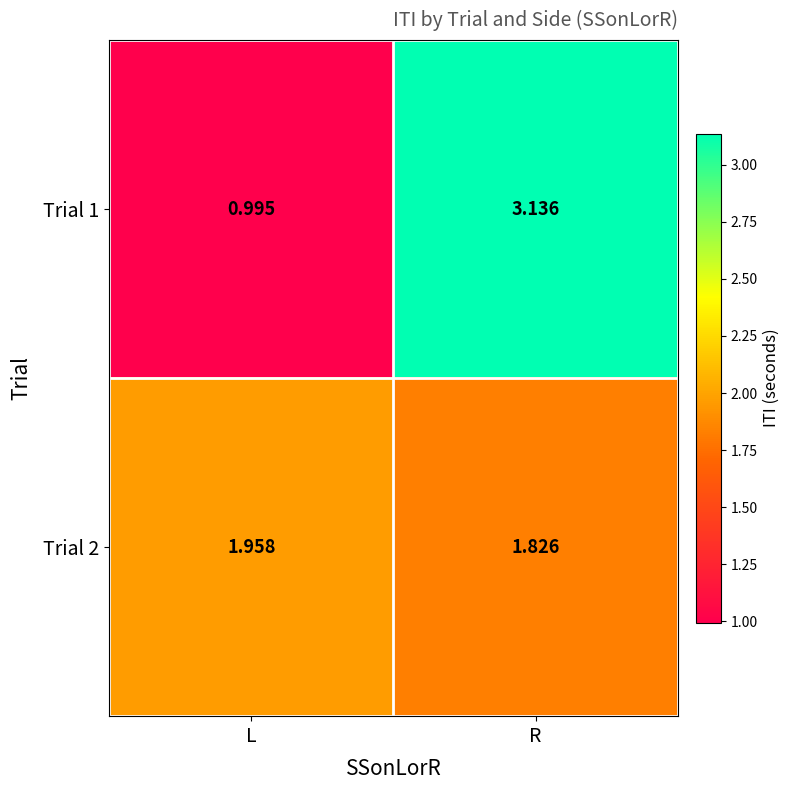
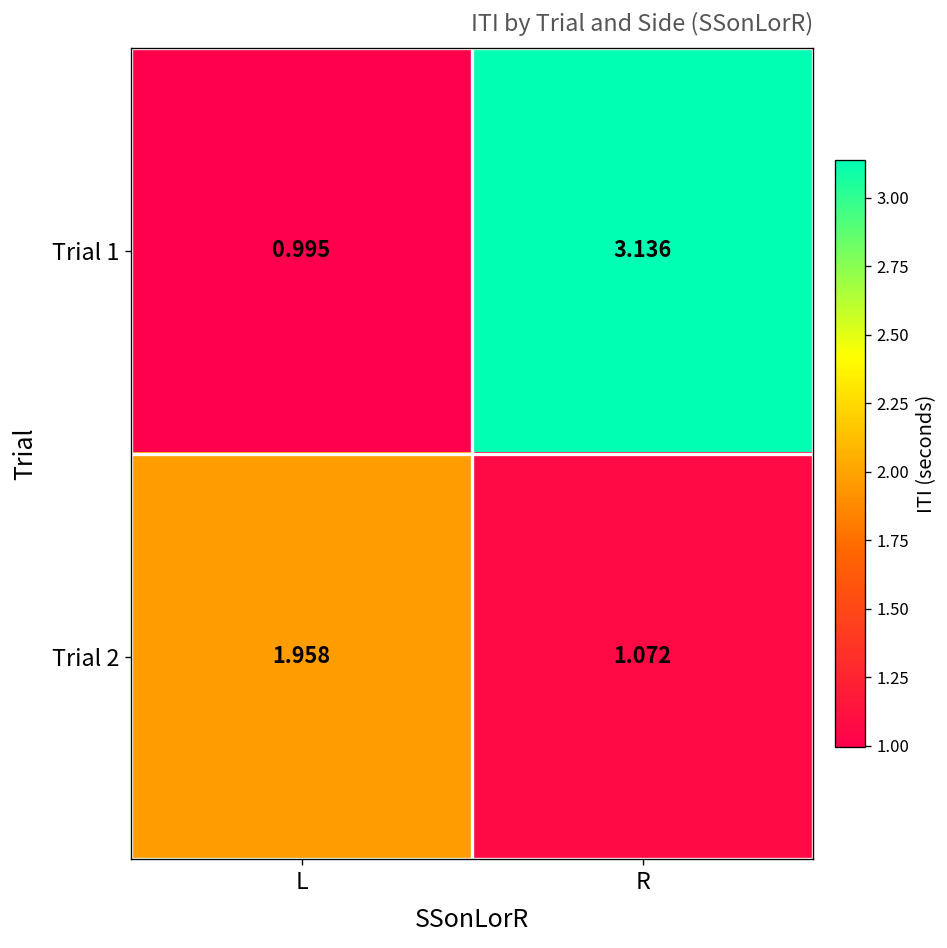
  {
    "Trial 1": {
      "L": 0.995,
      "R": 3.136
    },
    "Trial 2": {
      "L": 1.958,
-     "R": 1.826
+     "R": 1.072
    }
  }
